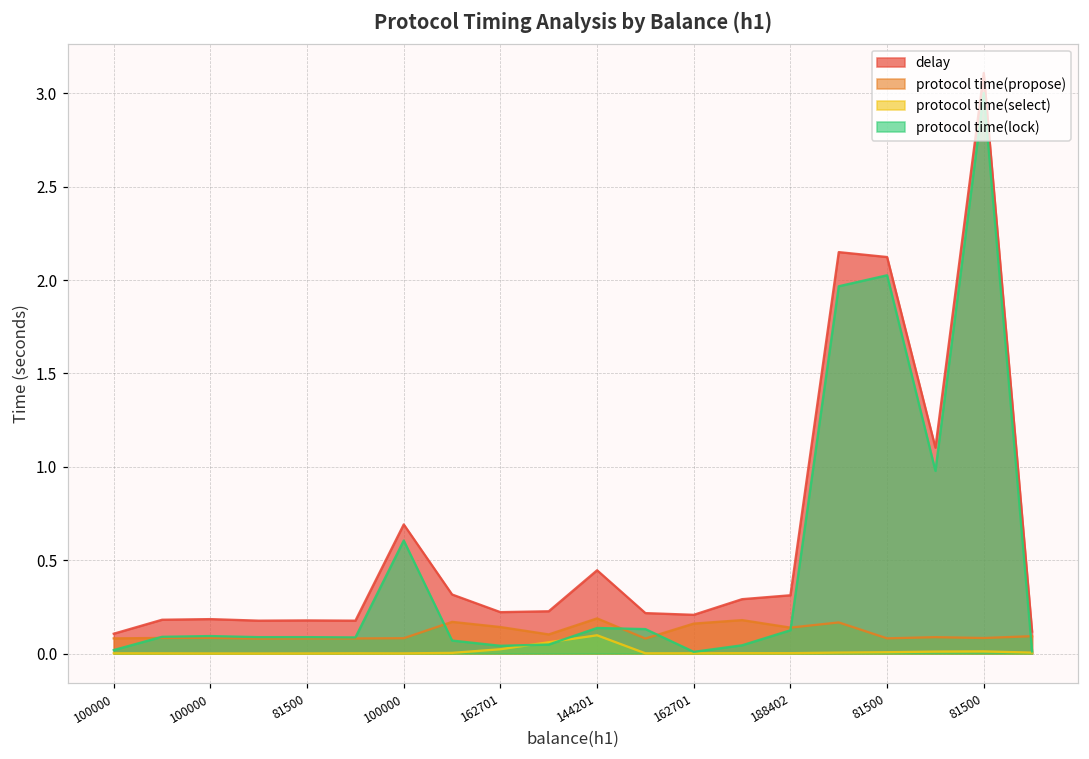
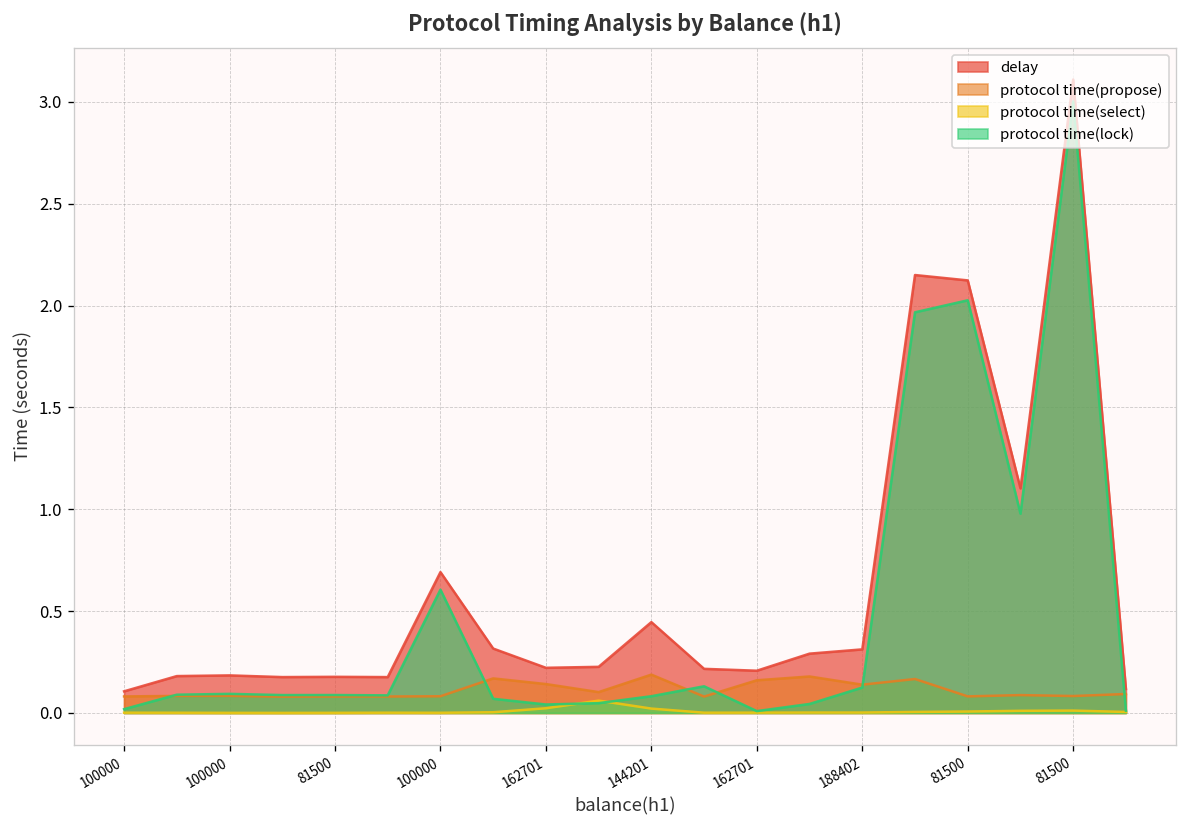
  {
    "protocol time(select)": {
-     "144201": 0.10,
+     "144201": 0.02,
      "188402": 0.00
    },
    "protocol time(lock)": {
-     "144201": 0.14
+     "144201": 0.08
    }
  }
